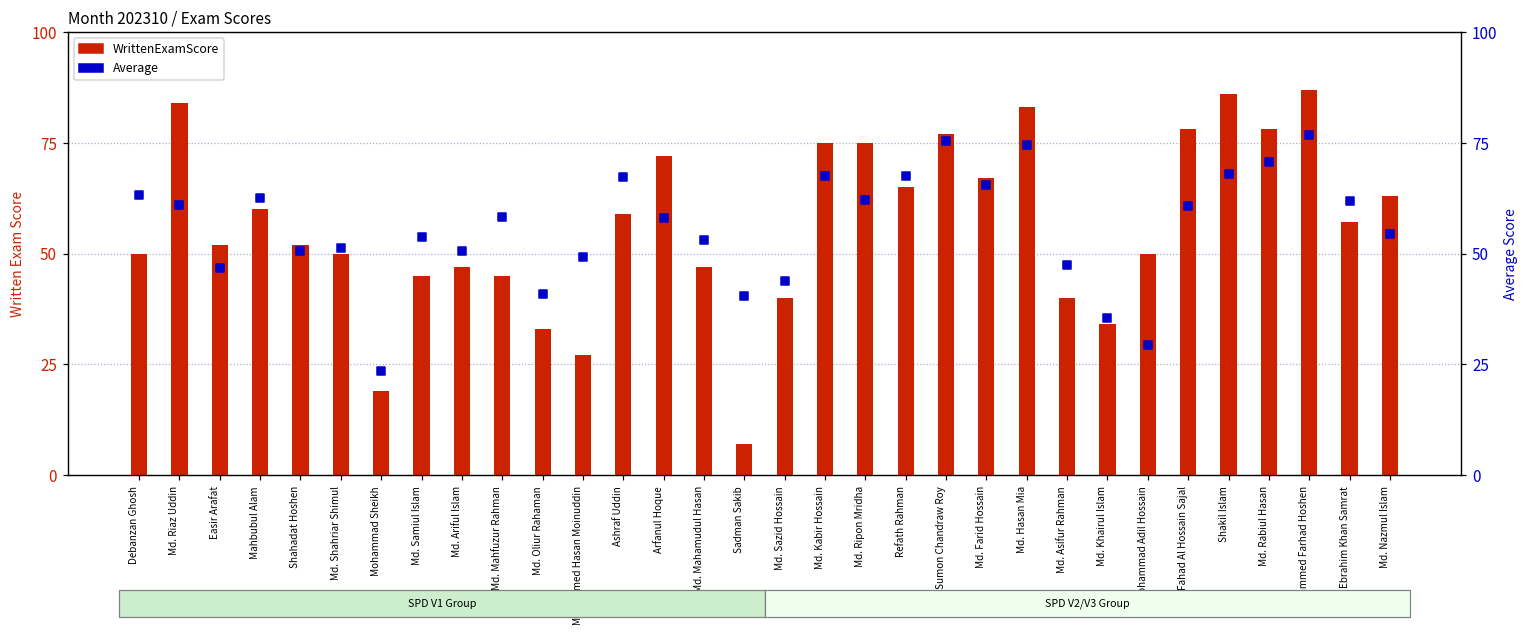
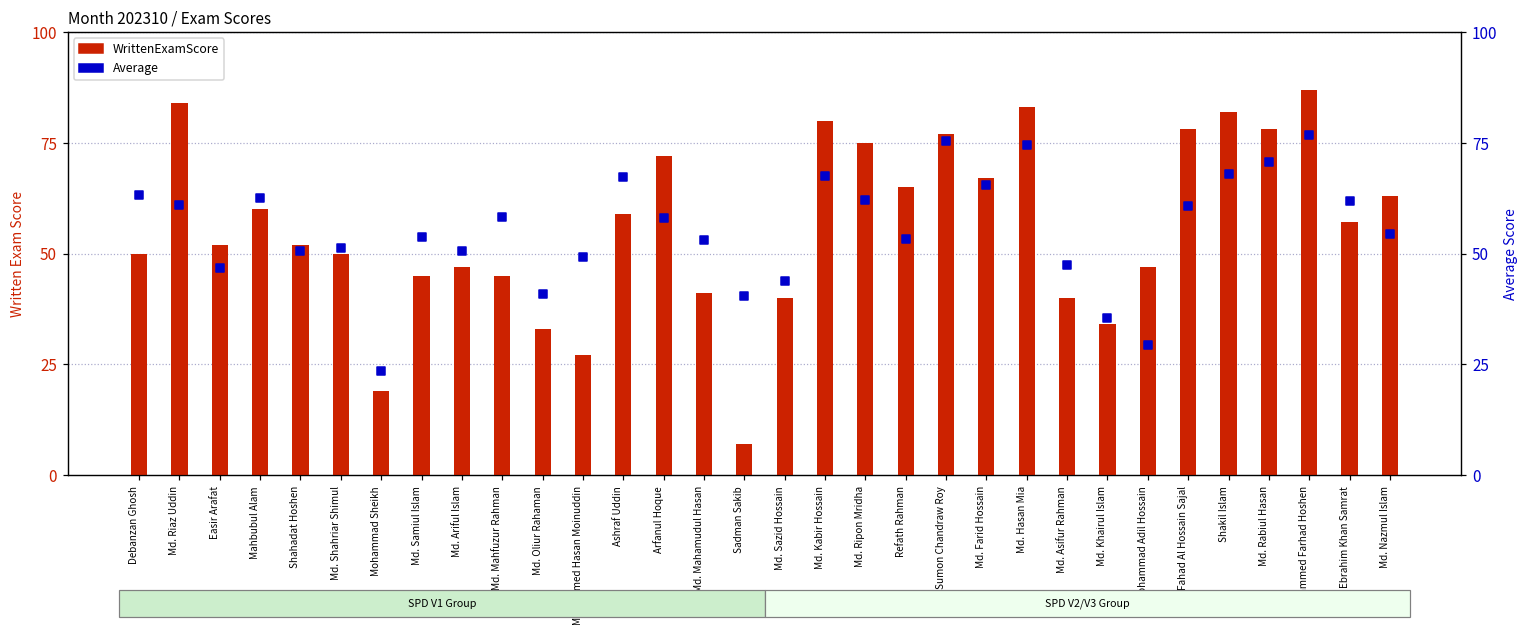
  {
    "WrittenExamScore": {
      "Debanzan Ghosh": 50,
      "Md. Riaz Uddin": 84,
      "Easir Arafat": 52,
      "Mahbubul Alam": 60,
      "Shahadat Hoshen": 52,
      "Md. Shahriar Shimul": 50,
      "Mohammad Sheikh": 19,
      "Md. Samiul Islam": 45,
      "Md. Ariful Islam": 47,
      "Md. Mahfuzur Rahman": 45,
      "Md. Oliur Rahaman": 33,
      "Mohammed Hasan Moinuddin": 27,
      "Ashraf Uddin": 59,
      "Arfanul Hoque": 72,
-     "Md. Mahamudul Hasan": 47,
+     "Md. Mahamudul Hasan": 41,
      "Sadman Sakib": 7,
      "Md. Sazid Hossain": 40,
-     "Md. Kabir Hossain": 75,
+     "Md. Kabir Hossain": 80,
      "Md. Ripon Mridha": 75,
      "Refath Rahman": 65,
      "Sumon Chandraw Roy": 77,
      "Md. Farid Hossain": 67,
      "Md. Hasan Mia": 83,
      "Md. Asifur Rahman": 40,
      "Md. Khairul Islam": 34,
-     "Mohammad Adil Hossain": 50,
+     "Mohammad Adil Hossain": 47,
      "Fahad Al Hossain Sajal": 78,
-     "Shakil Islam": 86,
+     "Shakil Islam": 82,
      "Md. Rabiul Hasan": 78,
      "Muhammed Farhad Hoshen": 87,
      "Ebrahim Khan Samrat": 57,
      "Md. Nazmul Islam": 63
    },
    "Average": {
-     "Refath Rahman": 68
+     "Refath Rahman": 53
    }
  }
